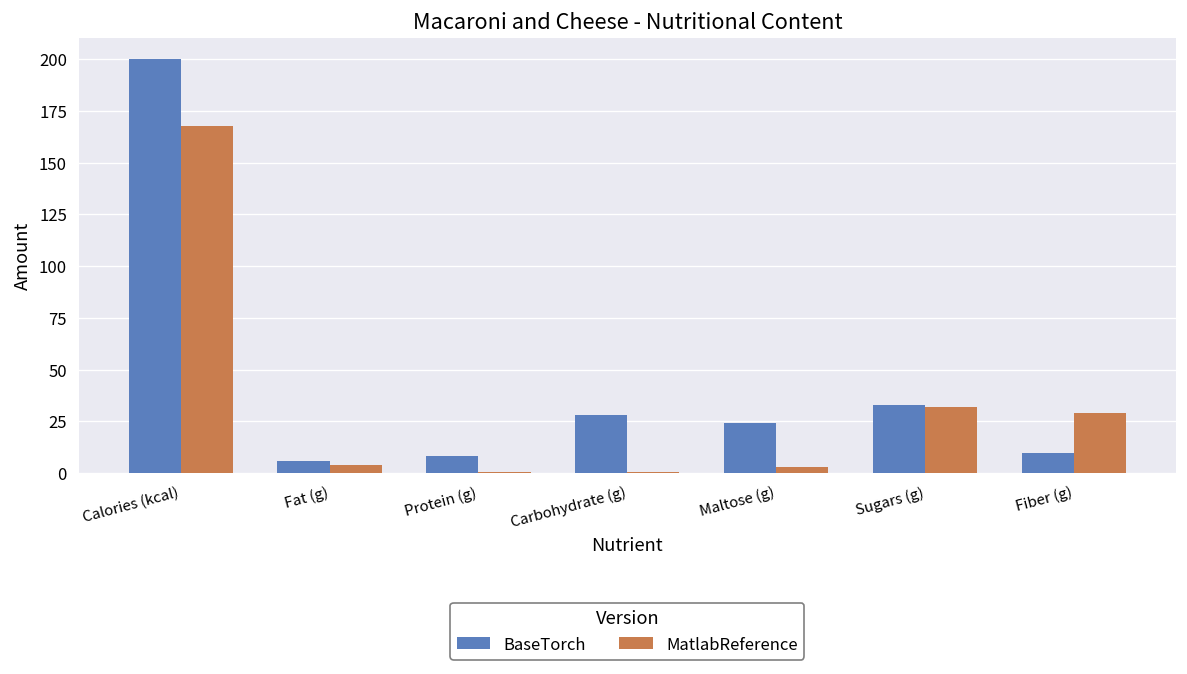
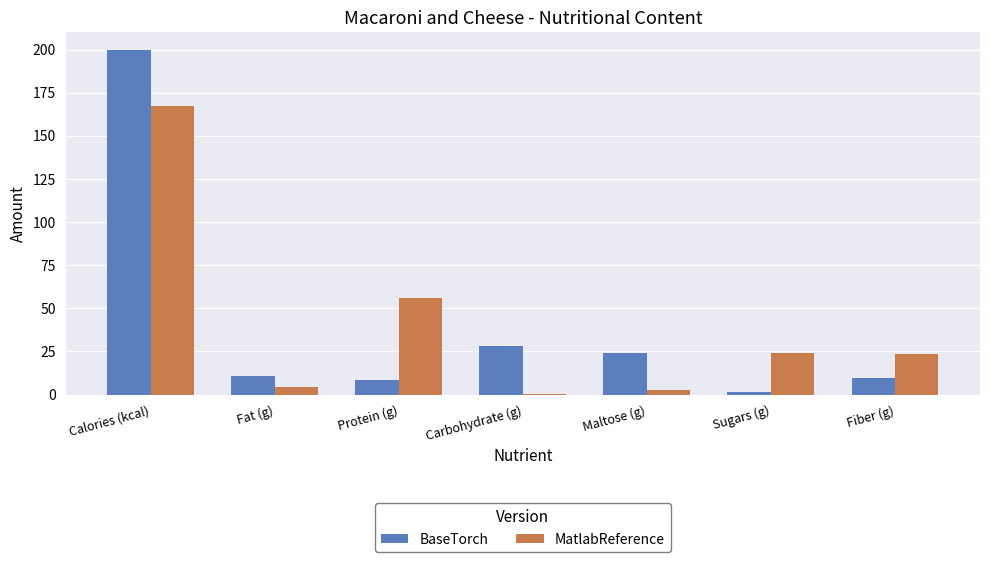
  {
    "BaseTorch": {
      "Calories (kcal)": 200,
-     "Fat (g)": 6,
+     "Fat (g)": 11,
      "Protein (g)": 8,
      "Carbohydrate (g)": 28,
      "Maltose (g)": 24,
-     "Sugars (g)": 33,
+     "Sugars (g)": 1,
      "Fiber (g)": 10
    },
    "MatlabReference": {
      "Calories (kcal)": 168,
      "Fat (g)": 4,
-     "Protein (g)": 1,
+     "Protein (g)": 56,
      "Maltose (g)": 3,
-     "Sugars (g)": 32,
-     "Fiber (g)": 29
+     "Sugars (g)": 24,
+     "Fiber (g)": 24
    }
  }
